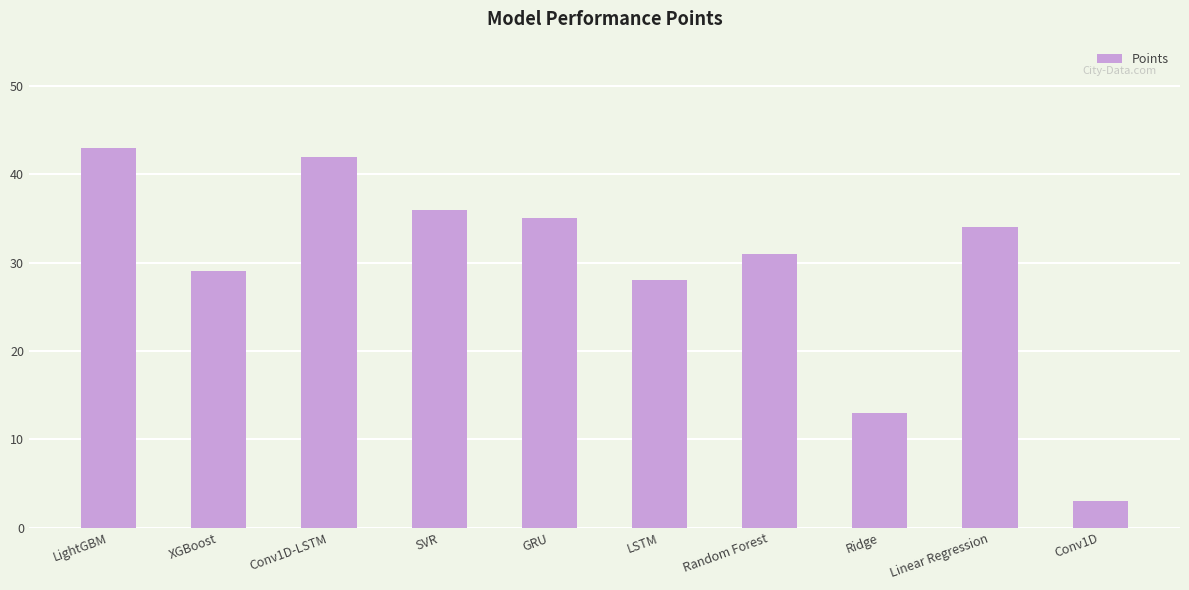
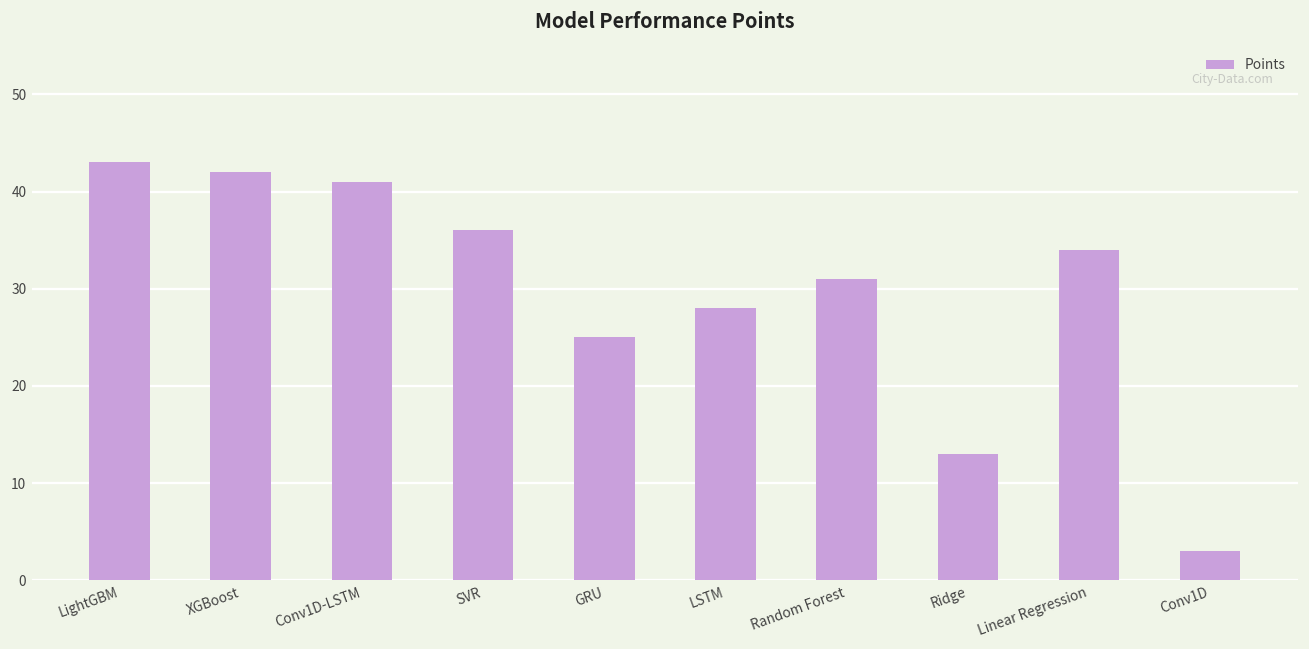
  {
    "LightGBM": 43,
-   "XGBoost": 29,
-   "Conv1D-LSTM": 42,
+   "XGBoost": 42,
+   "Conv1D-LSTM": 41,
    "SVR": 36,
-   "GRU": 35,
+   "GRU": 25,
    "LSTM": 28,
    "Random Forest": 31,
    "Ridge": 13,
    "Linear Regression": 34,
    "Conv1D": 3
  }
